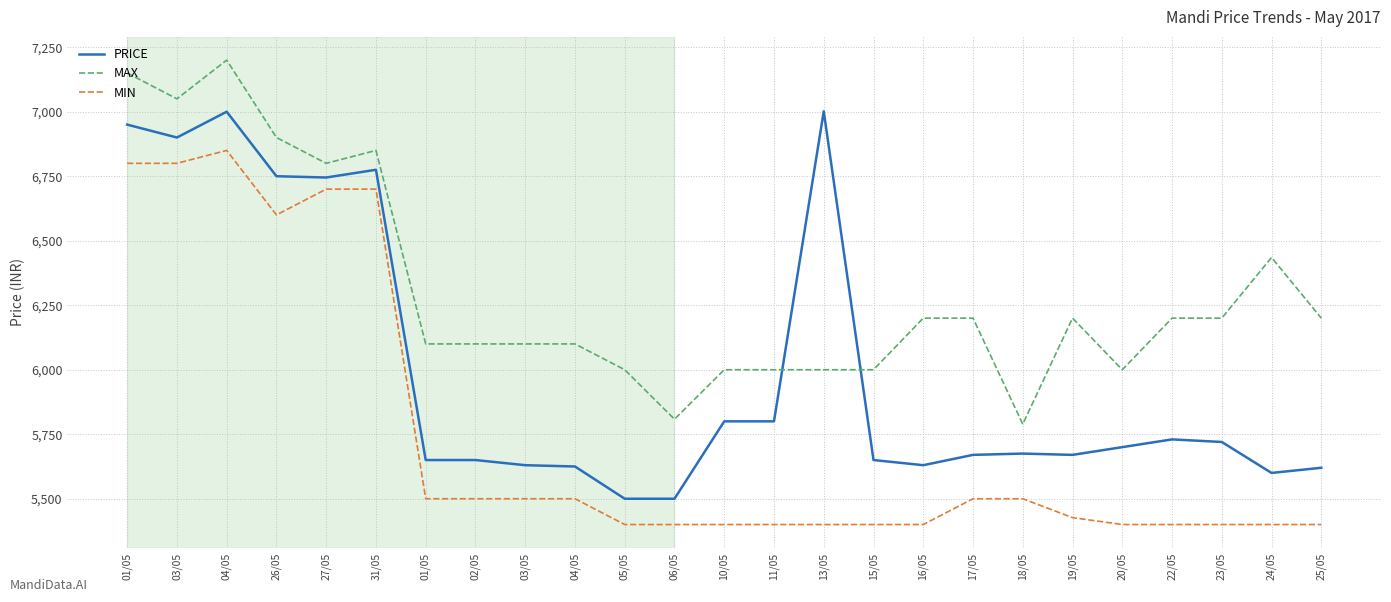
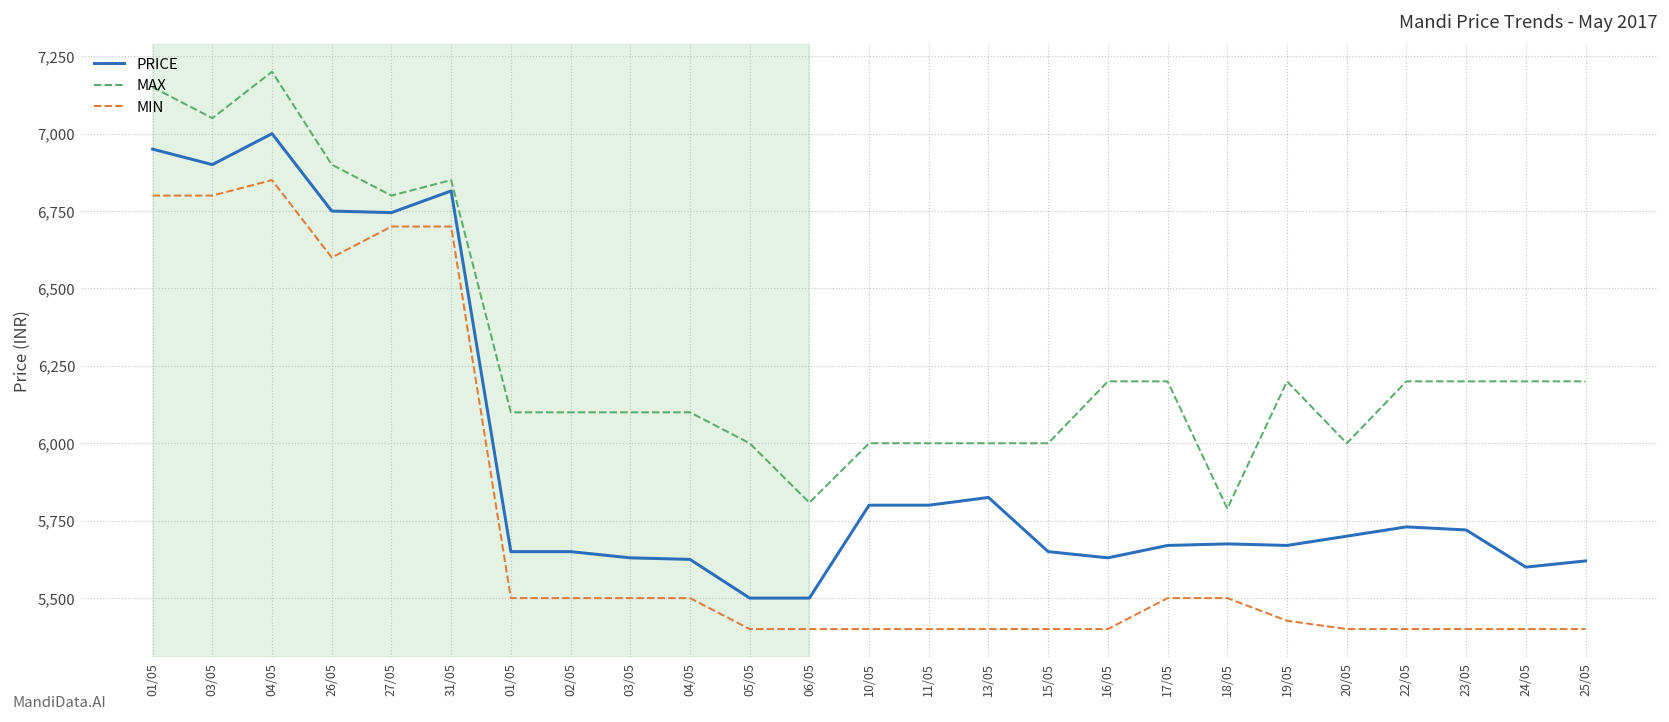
  {
    "PRICE": {
      "26/05": "6,750",
      "27/05": "6,750",
-     "31/05": "6,780",
+     "31/05": "6,820",
      "02/05": "5,650",
      "05/05": "5,500",
      "06/05": "5,500",
      "10/05": "5,800",
      "11/05": "5,800",
-     "13/05": "7,000",
+     "13/05": "5,830",
      "15/05": "5,650",
      "16/05": "5,630",
      "17/05": "5,670",
      "18/05": "5,680",
      "19/05": "5,670",
      "20/05": "5,700",
      "22/05": "5,730",
      "23/05": "5,720",
      "24/05": "5,600",
      "25/05": "5,620"
    },
    "MAX": {
      "26/05": "6,900",
      "27/05": "6,800",
      "31/05": "6,850",
      "02/05": "6,100",
      "05/05": "6,000",
      "06/05": "5,810",
      "10/05": "6,000",
      "11/05": "6,000",
      "13/05": "6,000",
      "15/05": "6,000",
      "16/05": "6,200",
      "17/05": "6,200",
      "18/05": "5,790",
      "19/05": "6,200",
      "20/05": "6,000",
      "22/05": "6,200",
      "23/05": "6,200",
-     "24/05": "6,440",
+     "24/05": "6,200",
      "25/05": "6,200"
    },
    "MIN": {
      "26/05": "6,600",
      "27/05": "6,700",
      "31/05": "6,700",
      "02/05": "5,500",
      "05/05": "5,400",
      "06/05": "5,400",
      "10/05": "5,400",
      "11/05": "5,400",
      "13/05": "5,400",
      "15/05": "5,400",
      "16/05": "5,400",
      "17/05": "5,500",
      "18/05": "5,500",
      "19/05": "5,430",
      "20/05": "5,400",
      "22/05": "5,400",
      "23/05": "5,400",
      "24/05": "5,400",
      "25/05": "5,400"
    }
  }
